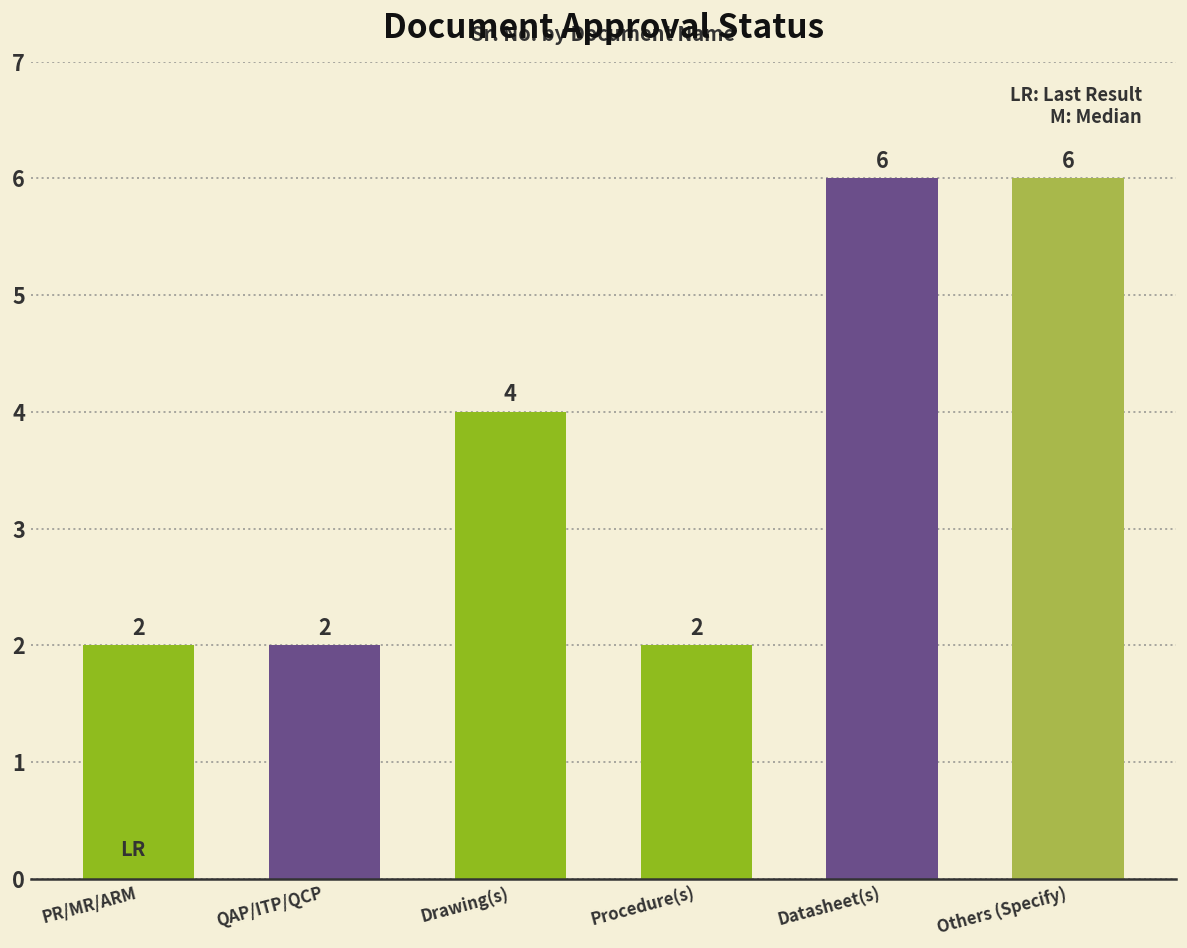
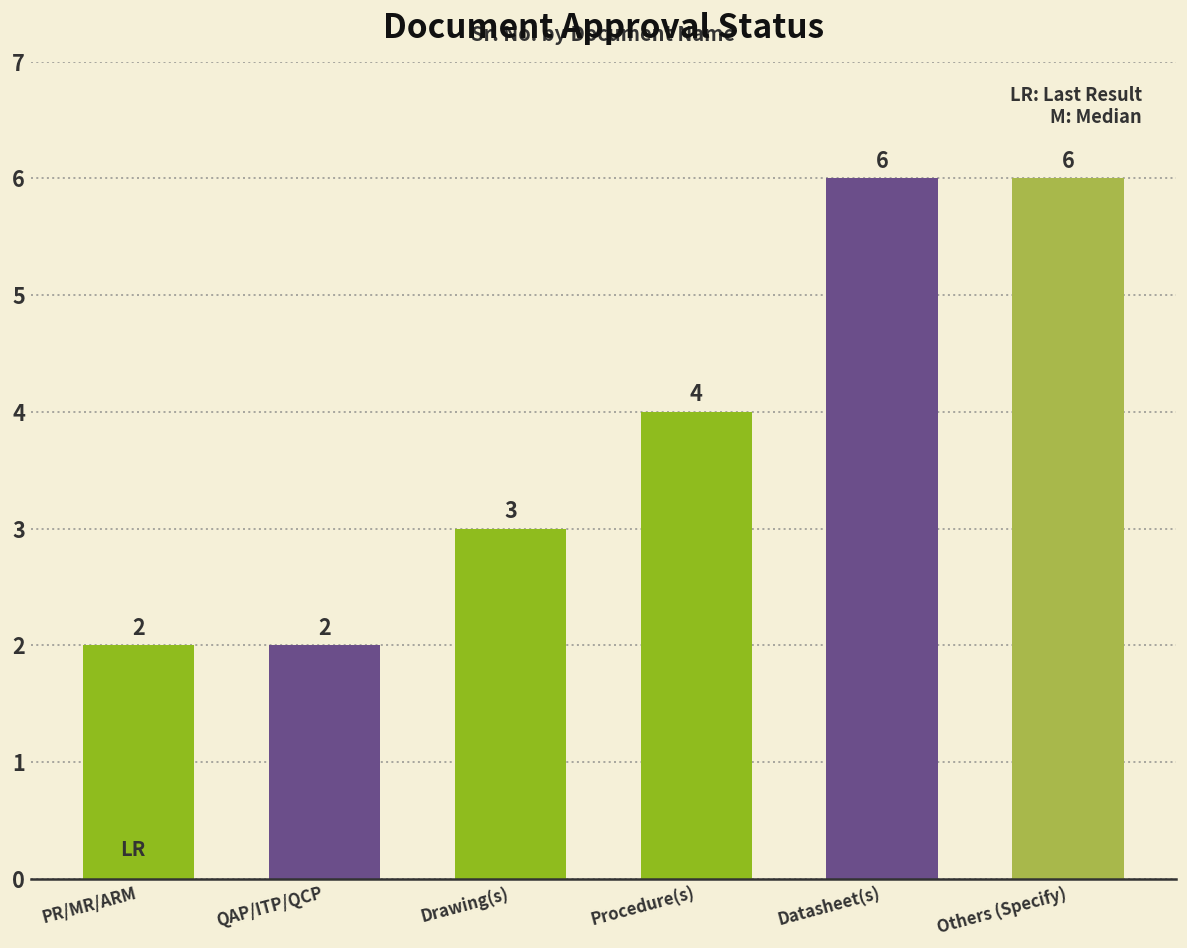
  {
    "PR/MR/ARM": 2,
    "QAP/ITP/QCP": 2,
-   "Drawing(s)": 4,
-   "Procedure(s)": 2,
+   "Drawing(s)": 3,
+   "Procedure(s)": 4,
    "Datasheet(s)": 6,
    "Others (Specify)": 6
  }
